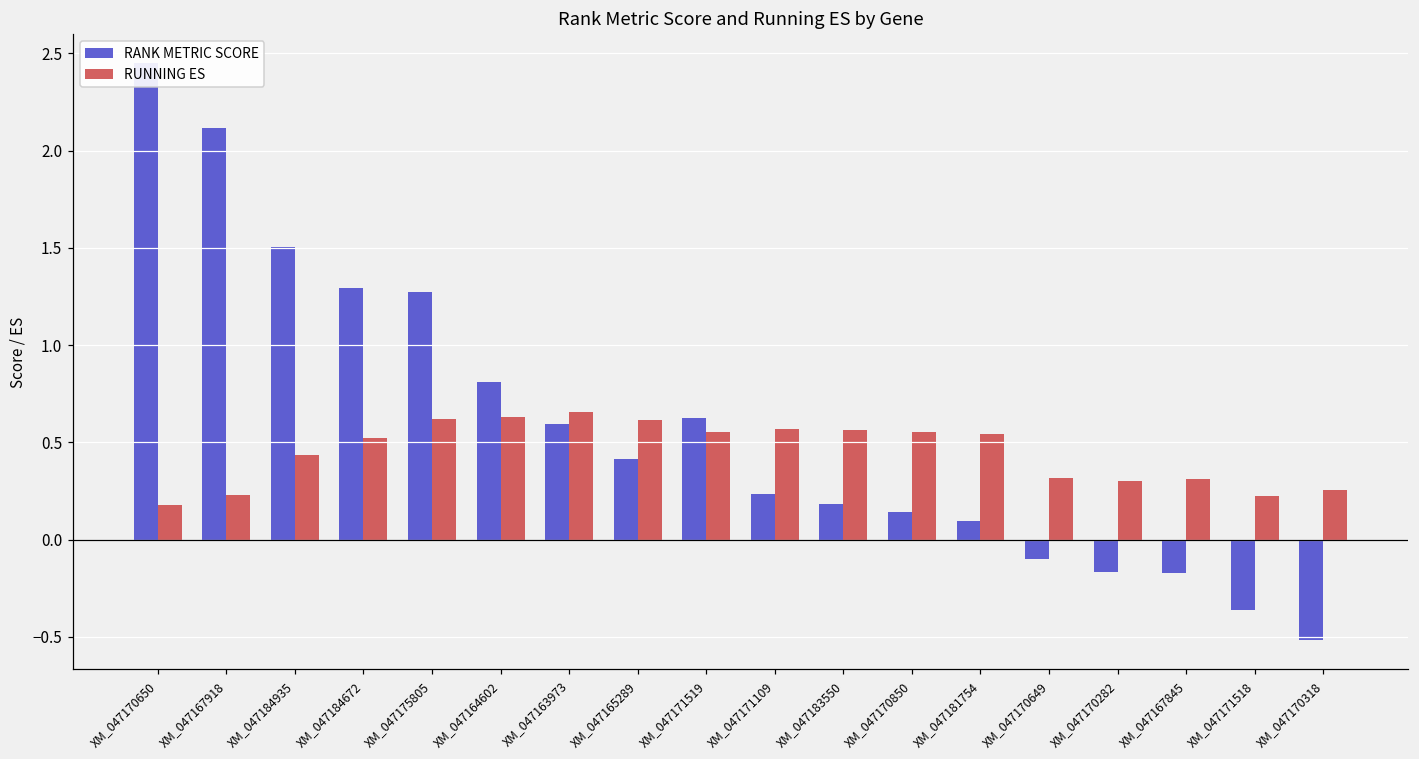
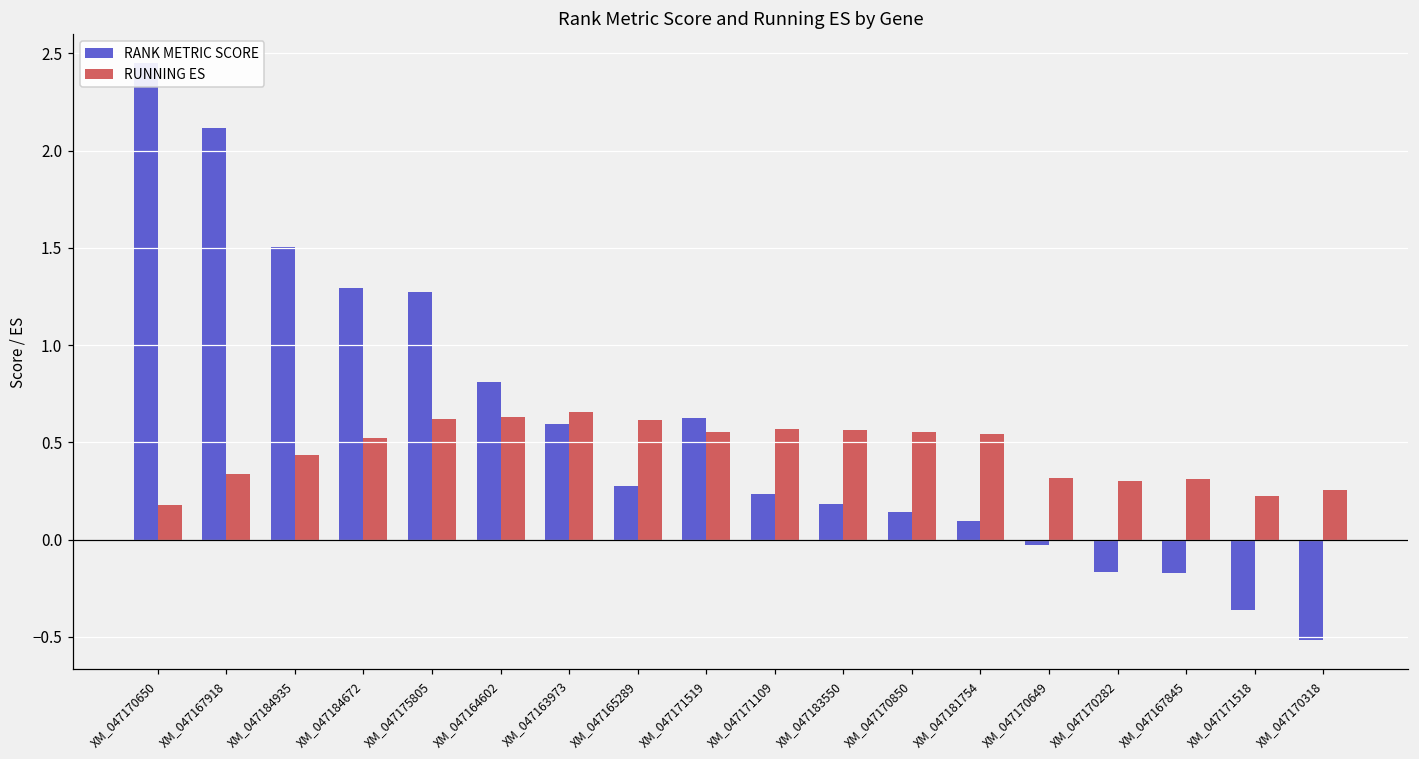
  {
    "RANK METRIC SCORE": {
      "XM_047167918": 2.11,
      "XM_047184935": 1.50,
      "XM_047184672": 1.29,
      "XM_047175805": 1.27,
      "XM_047164602": 0.81,
      "XM_047163973": 0.60,
-     "XM_047165289": 0.41,
+     "XM_047165289": 0.27,
      "XM_047171519": 0.63,
      "XM_047171109": 0.23,
      "XM_047183550": 0.18,
      "XM_047170850": 0.14,
      "XM_047181754": 0.10,
-     "XM_047170649": -0.10,
+     "XM_047170649": -0.03,
      "XM_047170282": -0.17,
      "XM_047167845": -0.17,
      "XM_047171518": -0.36,
      "XM_047170318": -0.52
    },
    "RUNNING ES": {
      "XM_047170650": 0.18,
-     "XM_047167918": 0.23,
+     "XM_047167918": 0.34,
      "XM_047184935": 0.43,
      "XM_047184672": 0.52,
      "XM_047175805": 0.62,
      "XM_047164602": 0.63,
      "XM_047163973": 0.66,
      "XM_047165289": 0.61,
      "XM_047171519": 0.56,
      "XM_047171109": 0.57,
      "XM_047183550": 0.56,
      "XM_047170850": 0.55,
      "XM_047181754": 0.54,
      "XM_047170649": 0.32,
      "XM_047170282": 0.30,
      "XM_047167845": 0.31,
      "XM_047171518": 0.23,
      "XM_047170318": 0.26
    }
  }
